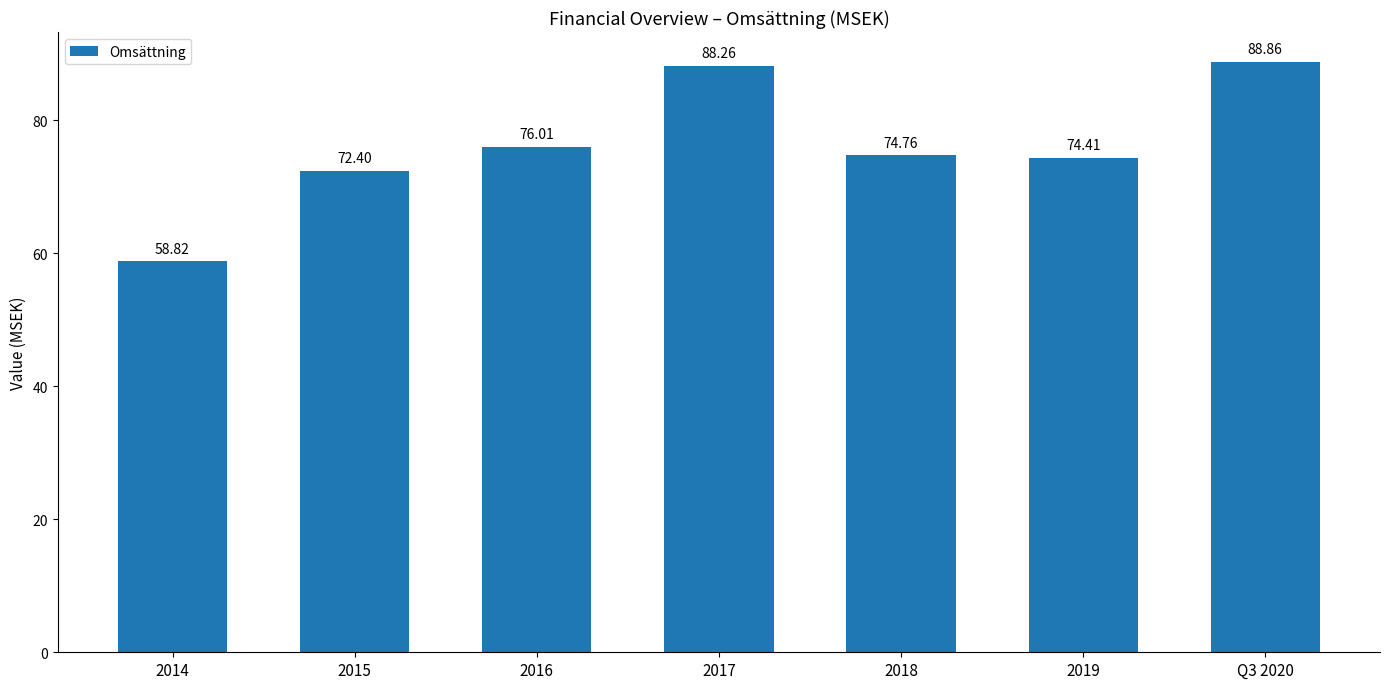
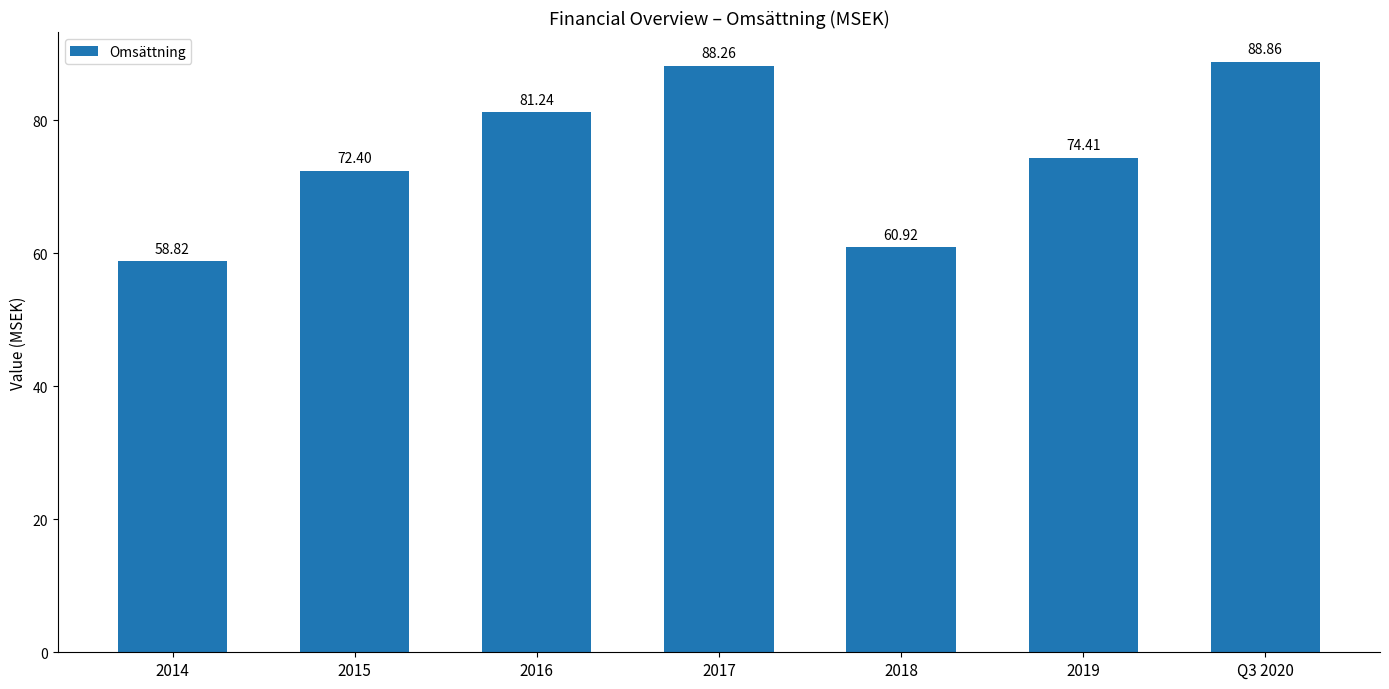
  {
    "2014": 58.82,
    "2015": 72.40,
-   "2016": 76.01,
+   "2016": 81.24,
    "2017": 88.26,
-   "2018": 74.76,
+   "2018": 60.92,
    "2019": 74.41,
    "Q3 2020": 88.86
  }
